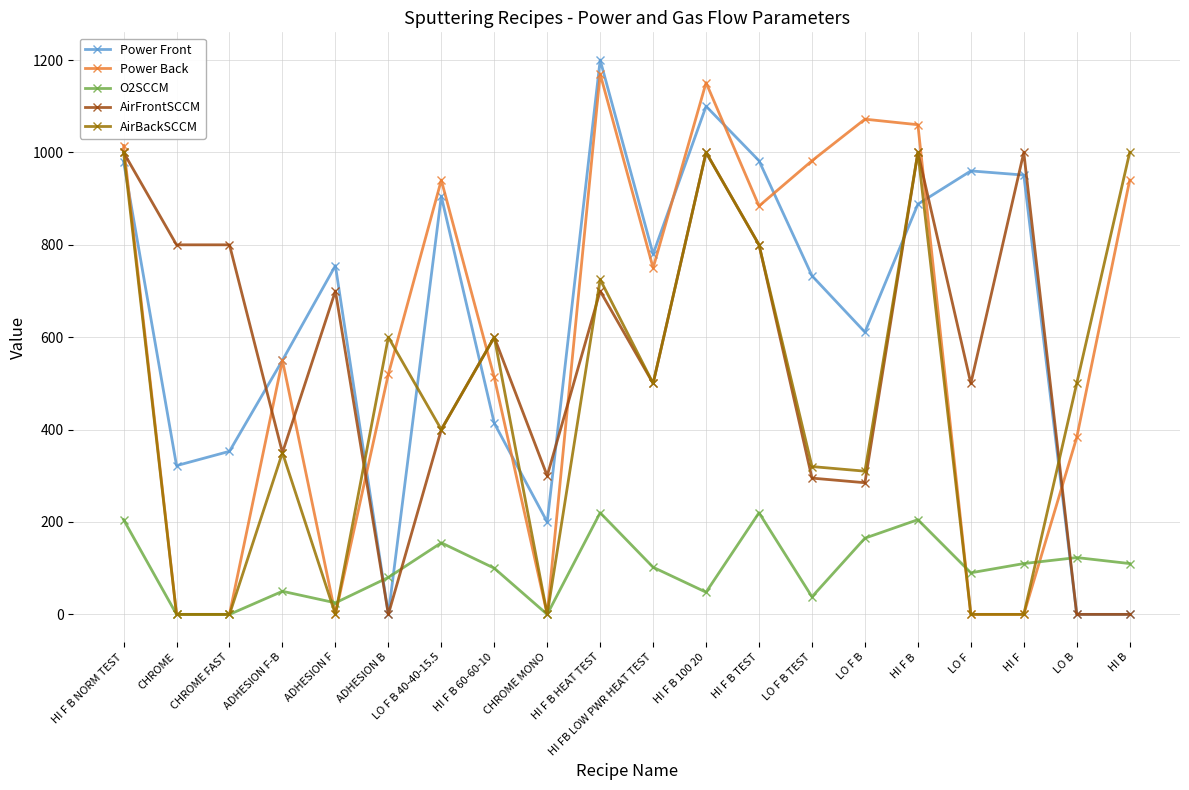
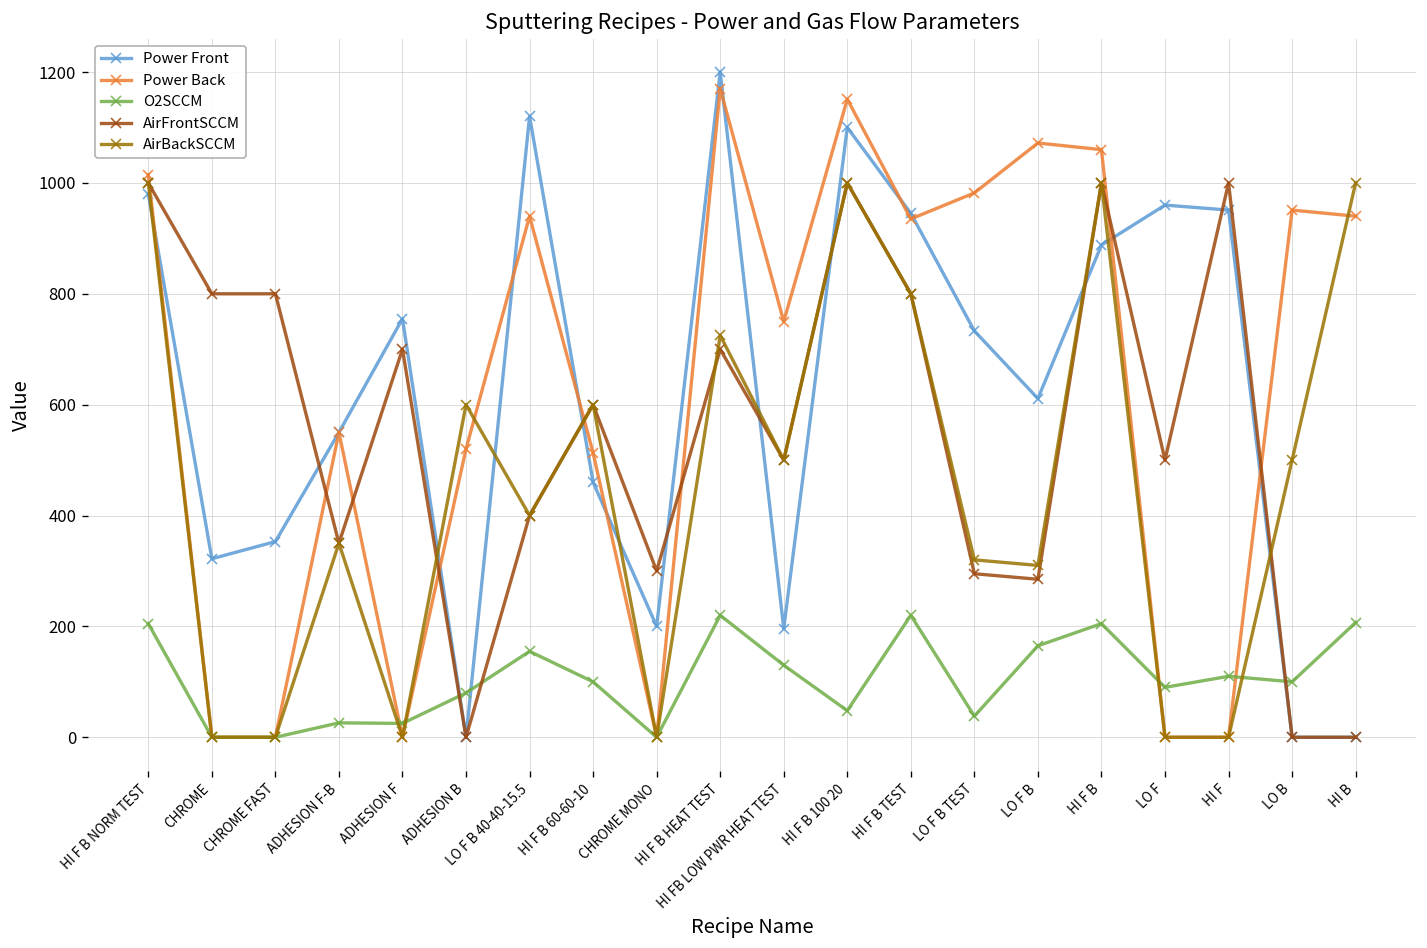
  {
    "Power Front": {
      "HI F B NORM TEST": 980,
      "CHROME": 320,
      "CHROME FAST": 350,
      "ADHESION F": 760,
-     "LO F B 40-40-15.5": 910,
-     "HI F B 60-60-10": 410,
+     "LO F B 40-40-15.5": 1120,
+     "HI F B 60-60-10": 460,
      "CHROME MONO": 200,
      "HI F B HEAT TEST": 1200,
-     "HI FB LOW PWR HEAT TEST": 780,
+     "HI FB LOW PWR HEAT TEST": 200,
      "HI F B 100 20": 1100,
-     "HI F B TEST": 980,
+     "HI F B TEST": 950,
      "LO F B TEST": 730,
      "LO F B": 610,
      "HI F B": 890,
      "LO F": 960,
      "HI F": 950
    },
    "Power Back": {
      "HI F B NORM TEST": 1020,
      "ADHESION B": 520,
      "LO F B 40-40-15.5": 940,
      "HI F B 60-60-10": 510,
      "HI F B HEAT TEST": 1170,
      "HI FB LOW PWR HEAT TEST": 750,
      "HI F B 100 20": 1150,
-     "HI F B TEST": 880,
+     "HI F B TEST": 940,
      "LO F B TEST": 980,
      "LO F B": 1070,
      "HI F B": 1060,
-     "LO B": 380,
+     "LO B": 950,
      "HI B": 940
    },
    "O2SCCM": {
      "HI F B NORM TEST": 210,
-     "ADHESION F-B": 50,
+     "ADHESION F-B": 30,
      "ADHESION F": 30,
      "ADHESION B": 80,
      "LO F B 40-40-15.5": 160,
      "HI F B 60-60-10": 100,
      "HI F B HEAT TEST": 220,
-     "HI FB LOW PWR HEAT TEST": 100,
+     "HI FB LOW PWR HEAT TEST": 130,
      "HI F B 100 20": 50,
      "HI F B TEST": 220,
      "LO F B TEST": 40,
      "LO F B": 170,
      "HI F B": 210,
      "LO F": 90,
      "HI F": 110,
-     "LO B": 120,
-     "HI B": 110
+     "LO B": 100,
+     "HI B": 210
    }
  }
